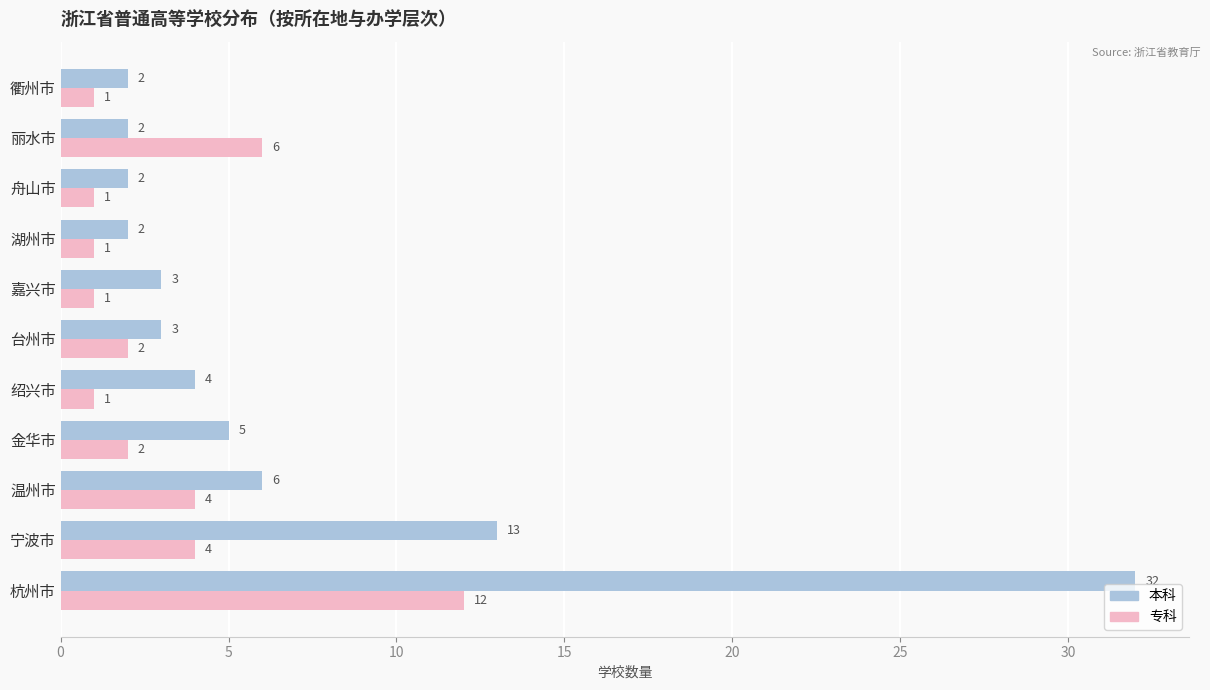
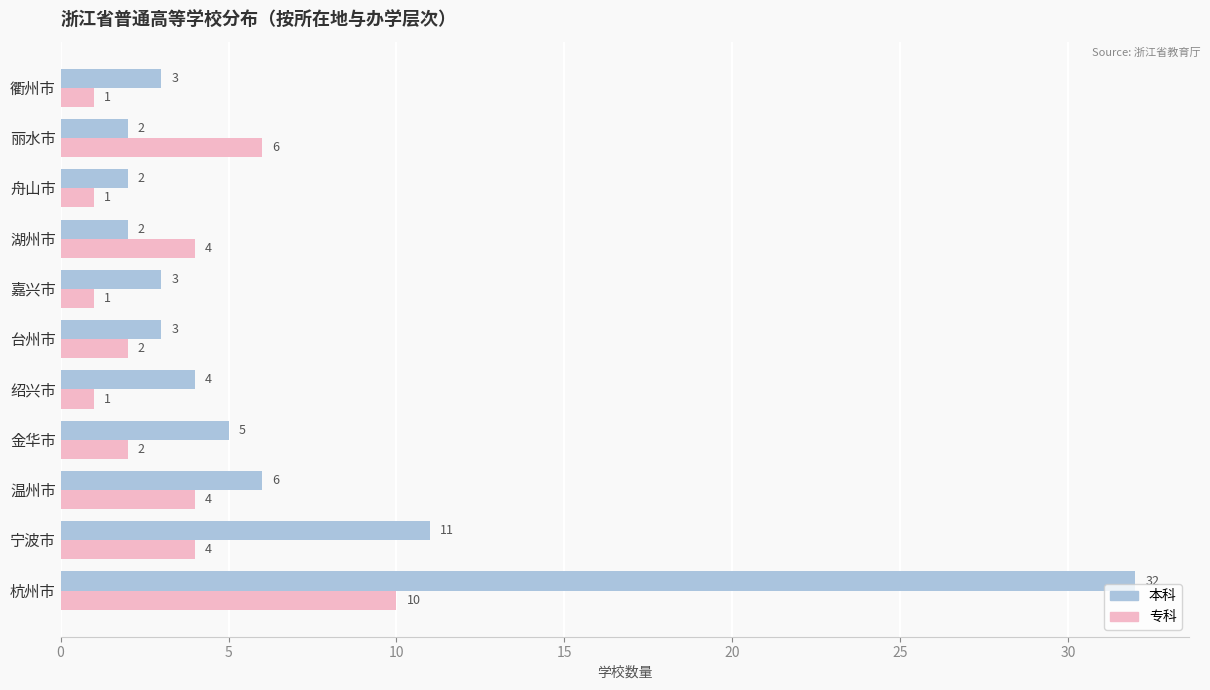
  {
    "本科": {
-     "衢州市": 2,
+     "衢州市": 3,
      "丽水市": 2,
      "舟山市": 2,
      "湖州市": 2,
      "嘉兴市": 3,
      "台州市": 3,
      "绍兴市": 4,
      "金华市": 5,
      "温州市": 6,
-     "宁波市": 13
+     "宁波市": 11
    },
    "专科": {
      "衢州市": 1,
      "丽水市": 6,
      "舟山市": 1,
-     "湖州市": 1,
+     "湖州市": 4,
      "嘉兴市": 1,
      "台州市": 2,
      "绍兴市": 1,
      "金华市": 2,
      "温州市": 4,
      "宁波市": 4,
-     "杭州市": 12
+     "杭州市": 10
    }
  }
